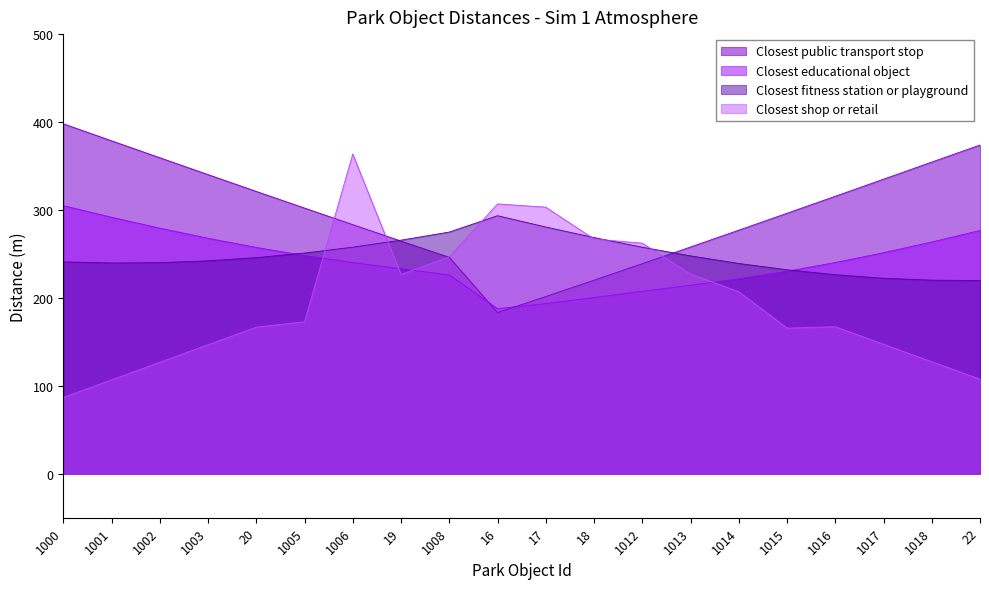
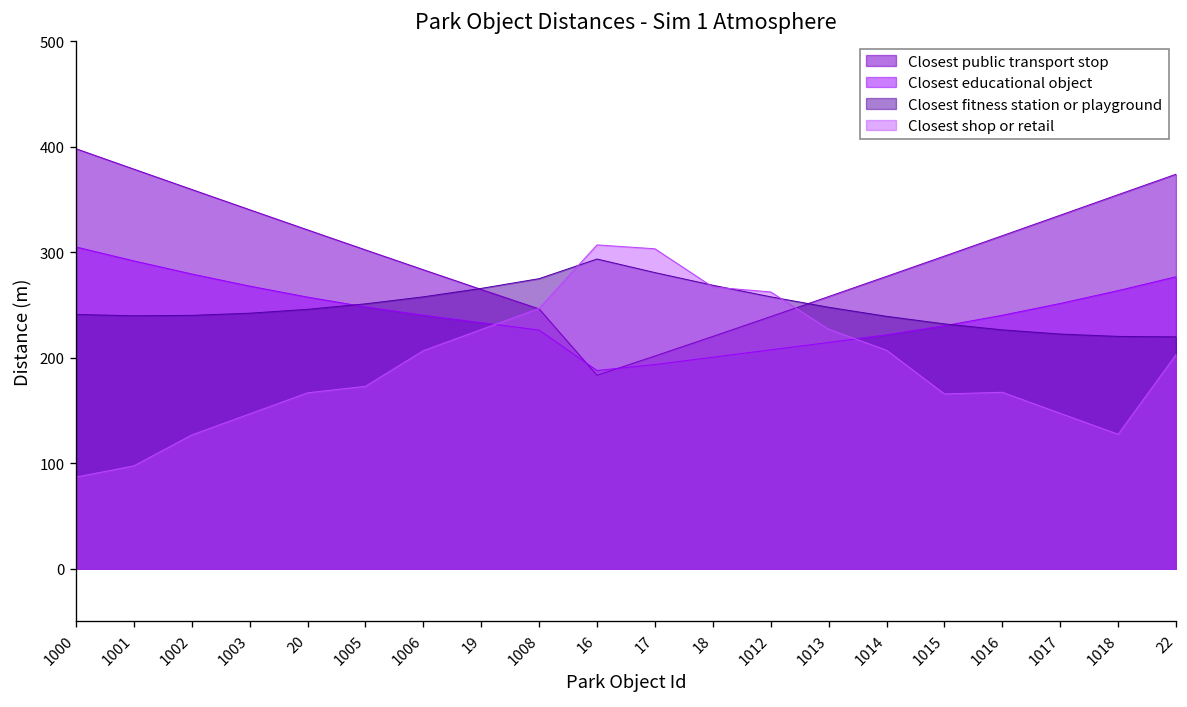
  {
    "Closest shop or retail": {
      "1000": 90,
-     "1001": 110,
+     "1001": 100,
      "1002": 130,
      "1003": 150,
      "20": 170,
      "1005": 170,
-     "1006": 360,
+     "1006": 210,
      "19": 230,
      "16": 310,
      "17": 300,
      "1012": 260,
      "1013": 230,
      "1014": 210,
      "1015": 170,
      "1016": 170,
      "1017": 150,
      "1018": 130,
-     "22": 110
+     "22": 200
    }
  }
